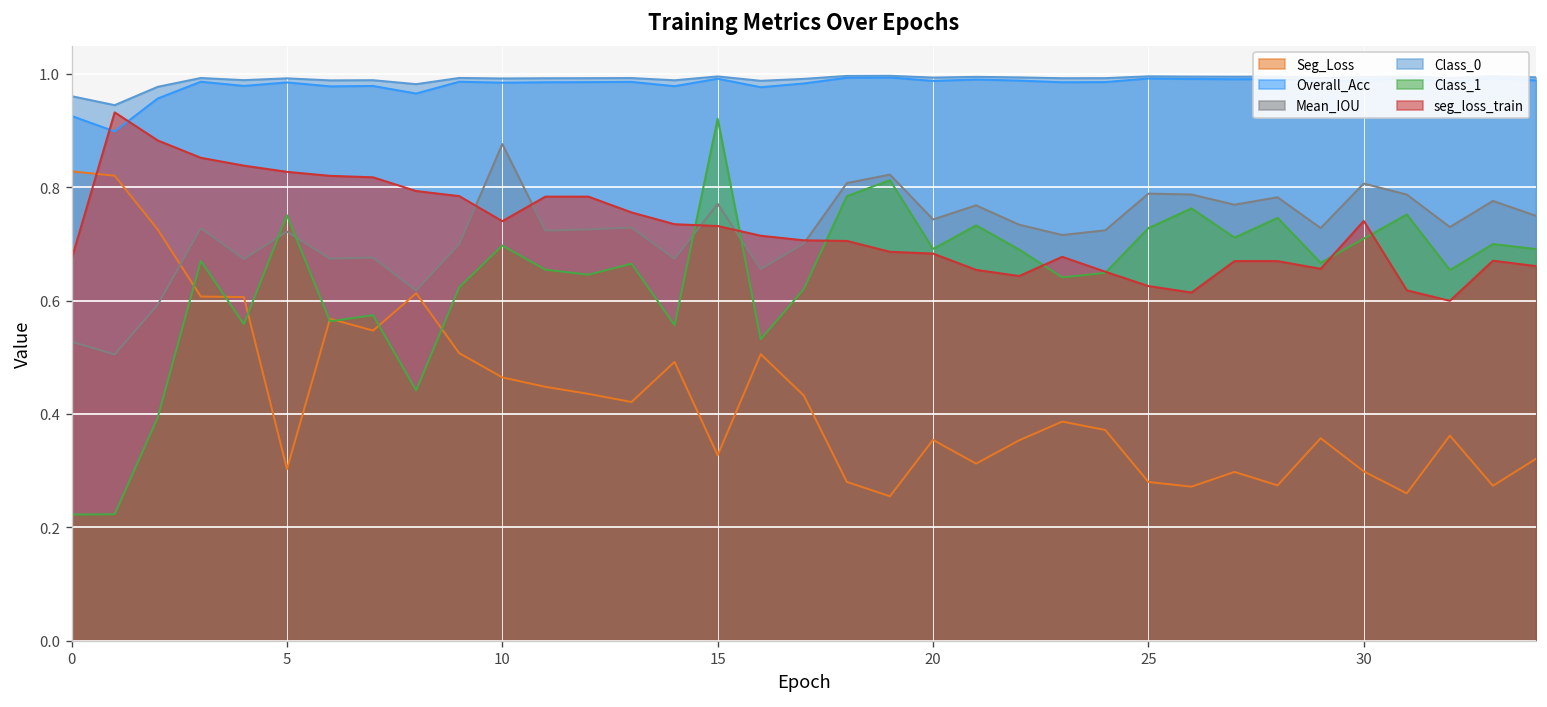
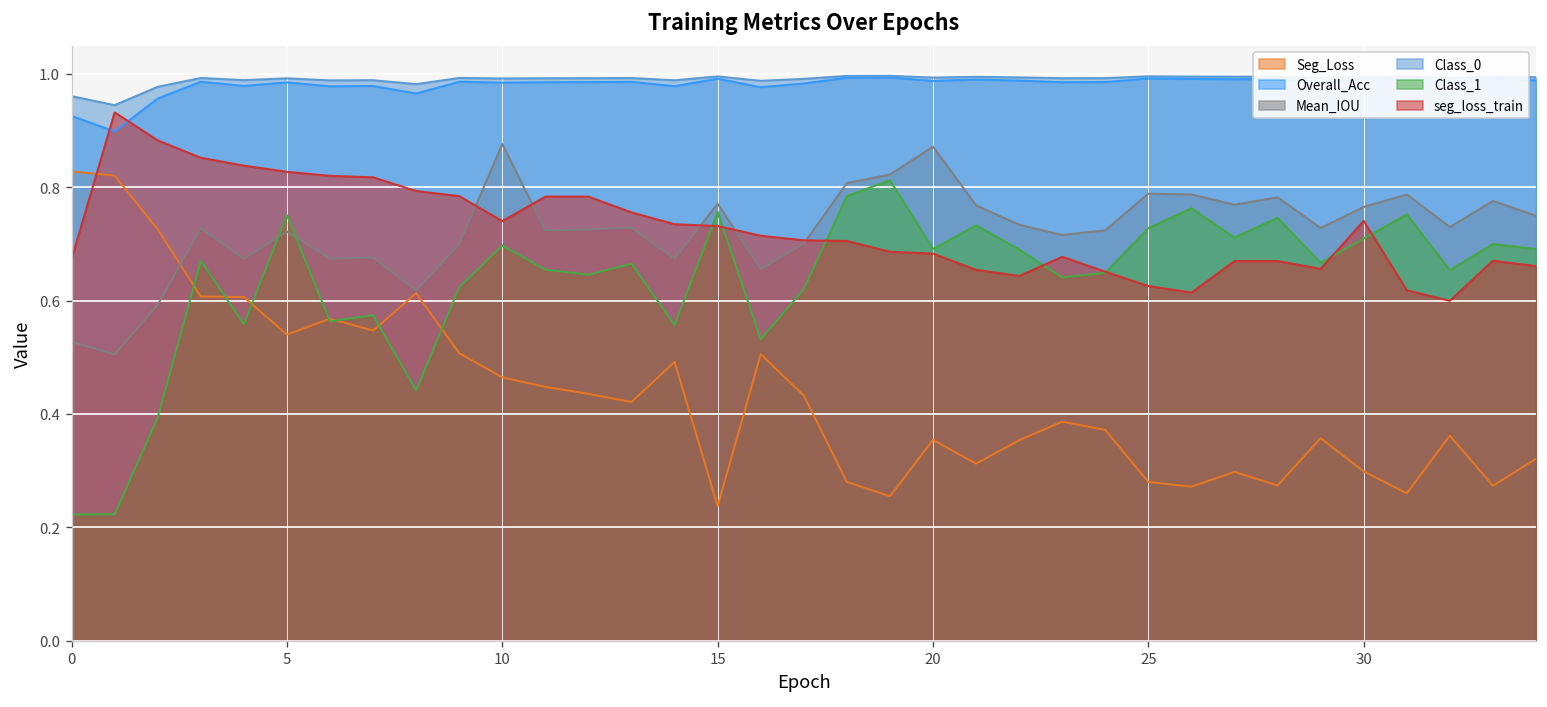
  {
    "Seg_Loss": {
      "0": 0.83,
-     "5": 0.30,
+     "5": 0.54,
      "10": 0.46,
-     "15": 0.33,
+     "15": 0.24,
      "20": 0.35,
      "25": 0.28,
      "30": 0.30
    },
    "Mean_IOU": {
      "0": 0.53,
      "5": 0.72,
      "10": 0.88,
      "15": 0.77,
-     "20": 0.74,
+     "20": 0.87,
      "25": 0.79,
-     "30": 0.81
+     "30": 0.77
    },
    "Class_1": {
      "0": 0.22,
      "5": 0.75,
      "10": 0.70,
-     "15": 0.92,
+     "15": 0.76,
      "20": 0.69,
      "25": 0.73,
      "30": 0.71
    },
    "seg_loss_train": {
      "0": 0.67,
      "5": 0.83,
      "10": 0.74,
      "15": 0.73,
      "20": 0.68,
      "25": 0.63,
      "30": 0.74
    }
  }
